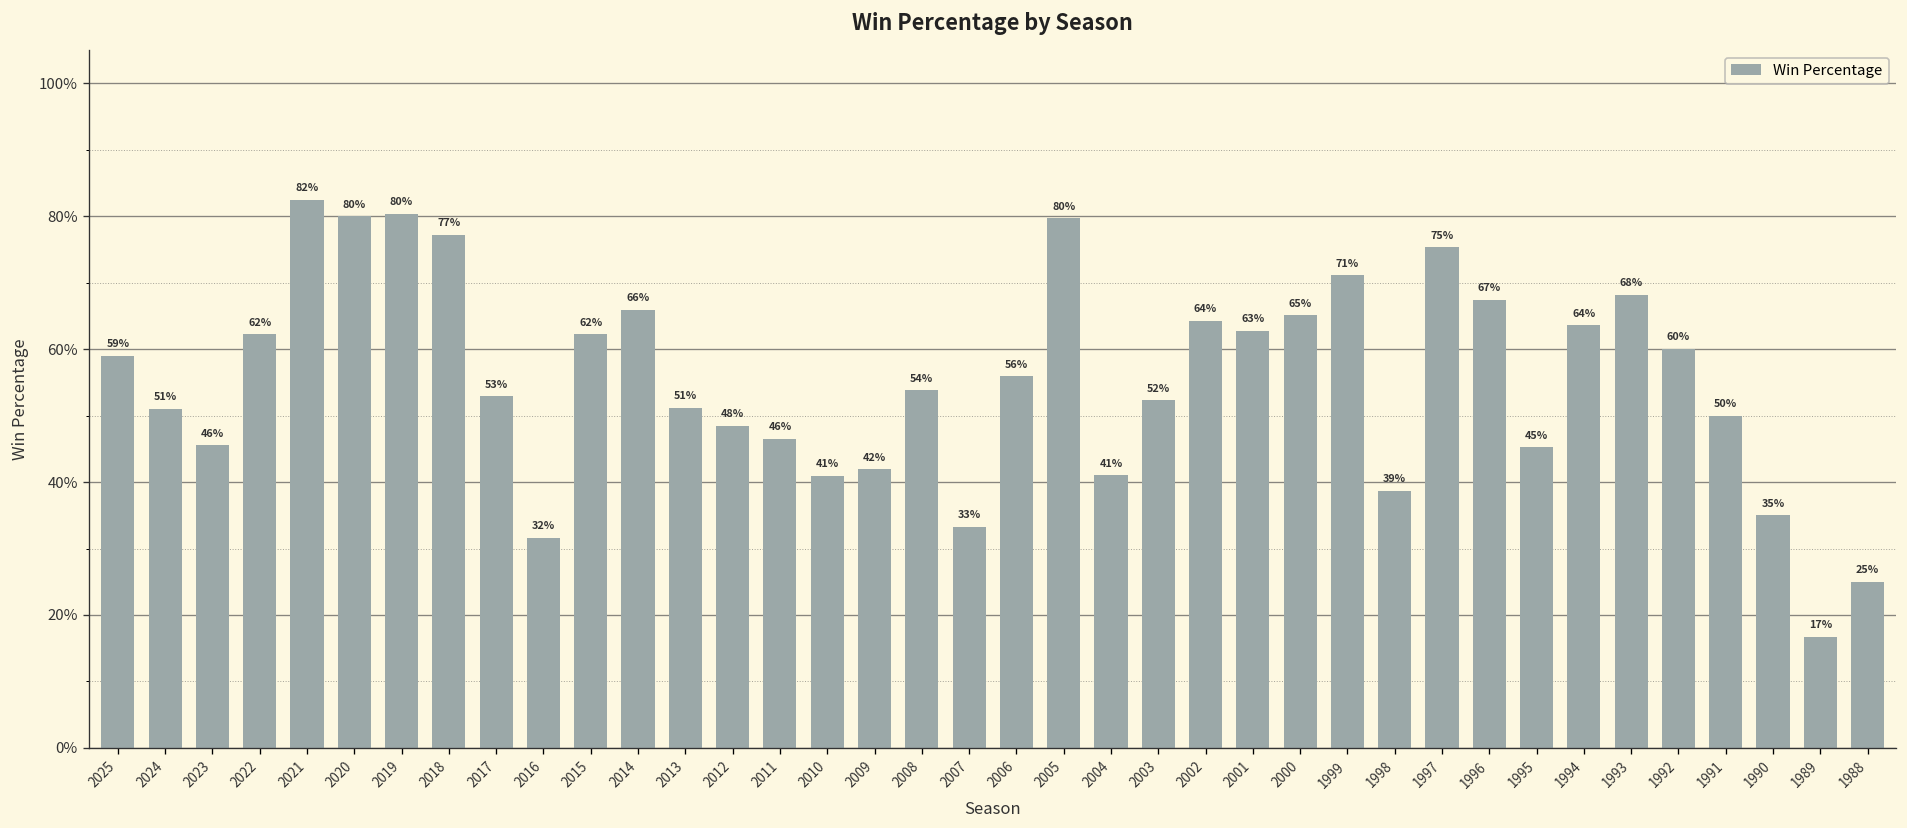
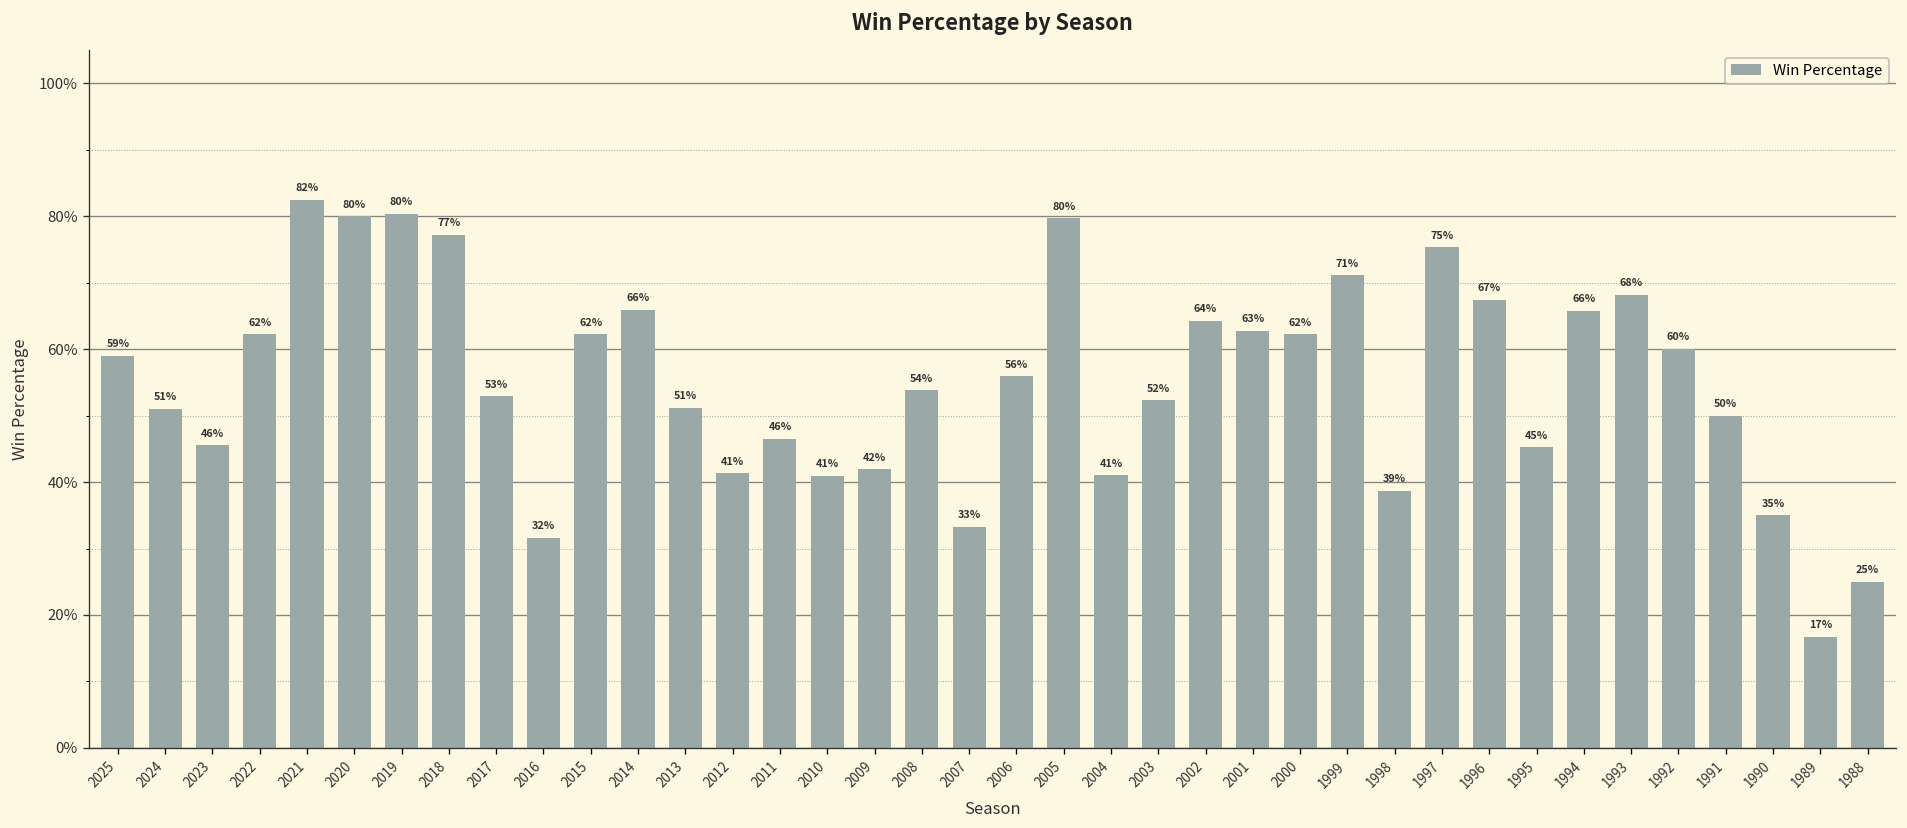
  {
    "2025": "59%",
    "2024": "51%",
    "2023": "46%",
    "2022": "62%",
    "2021": "82%",
    "2020": "80%",
    "2019": "80%",
    "2018": "77%",
    "2017": "53%",
    "2016": "32%",
    "2015": "62%",
    "2014": "66%",
    "2013": "51%",
-   "2012": "48%",
+   "2012": "41%",
    "2011": "46%",
    "2010": "41%",
    "2009": "42%",
    "2008": "54%",
    "2007": "33%",
    "2006": "56%",
    "2005": "80%",
    "2004": "41%",
    "2003": "52%",
    "2002": "64%",
    "2001": "63%",
-   "2000": "65%",
+   "2000": "62%",
    "1999": "71%",
    "1998": "39%",
    "1997": "75%",
    "1996": "67%",
    "1995": "45%",
-   "1994": "64%",
+   "1994": "66%",
    "1993": "68%",
    "1992": "60%",
    "1991": "50%",
    "1990": "35%",
    "1989": "17%",
    "1988": "25%"
  }
